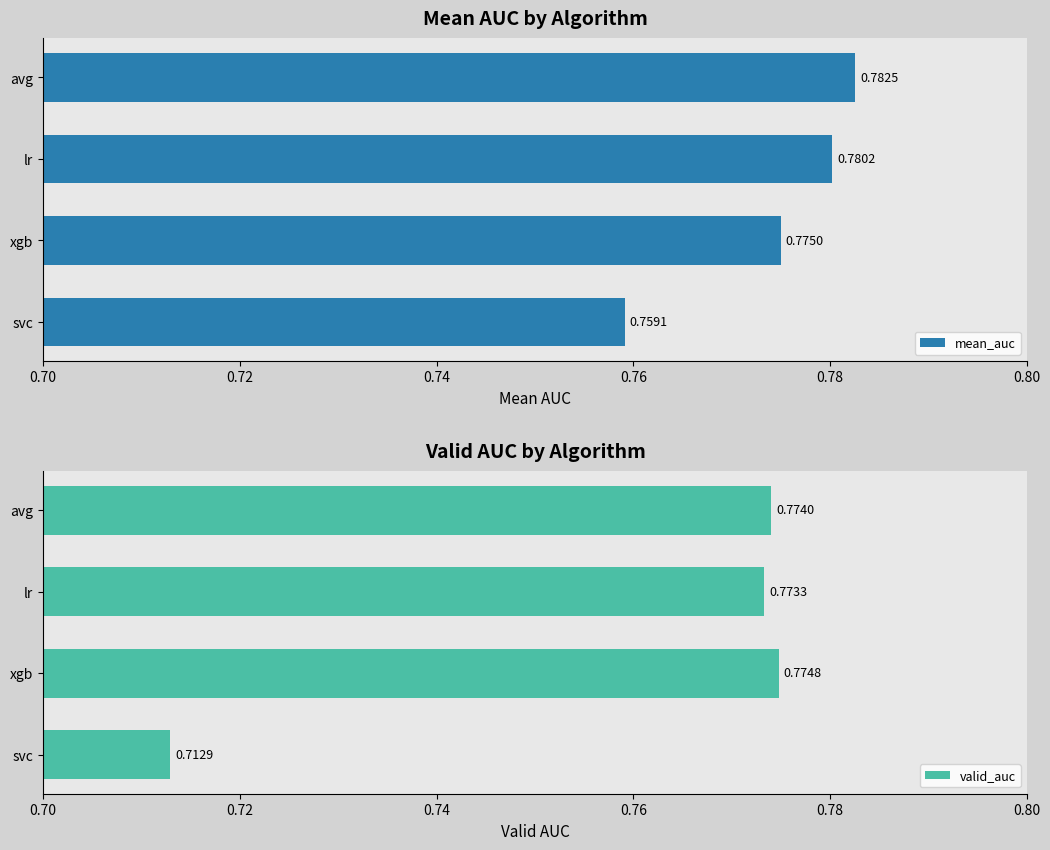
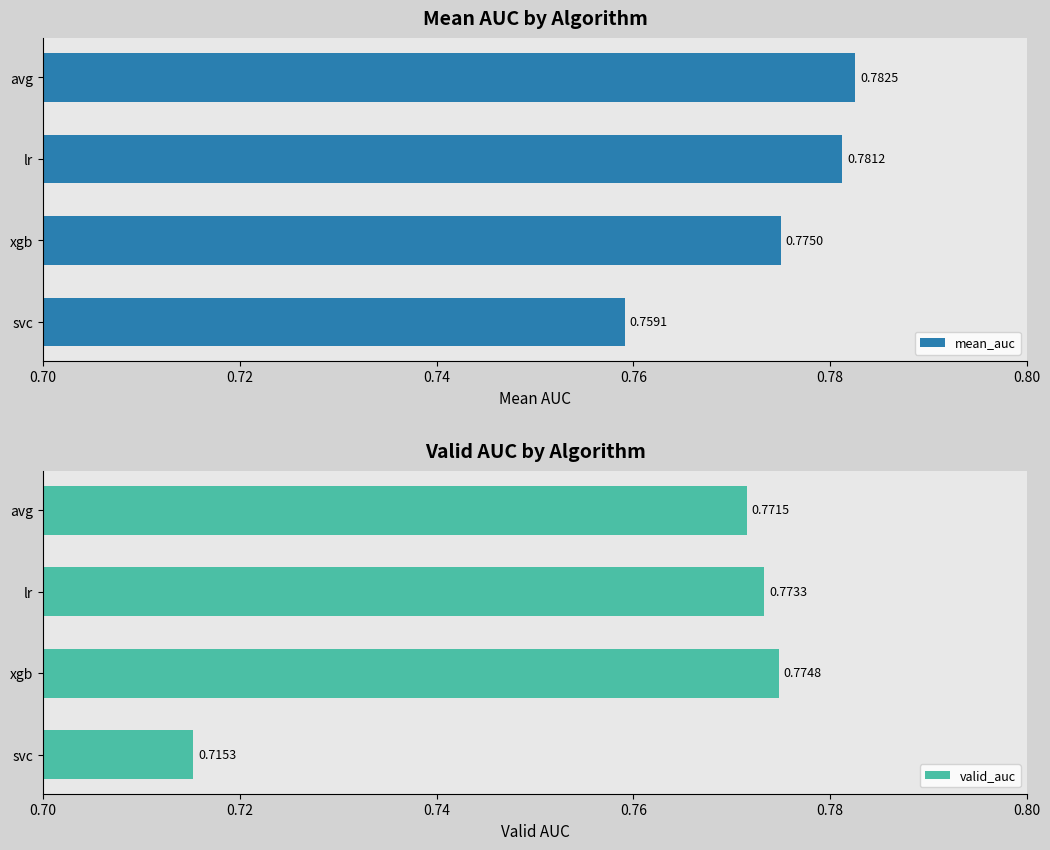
  {
    "Mean AUC by Algorithm": {
      "avg": 0.7825,
-     "lr": 0.7802,
+     "lr": 0.7812,
      "xgb": 0.7750,
      "svc": 0.7591
    },
    "Valid AUC by Algorithm": {
-     "avg": 0.7740,
+     "avg": 0.7715,
      "lr": 0.7733,
      "xgb": 0.7748,
-     "svc": 0.7129
+     "svc": 0.7153
    }
  }
